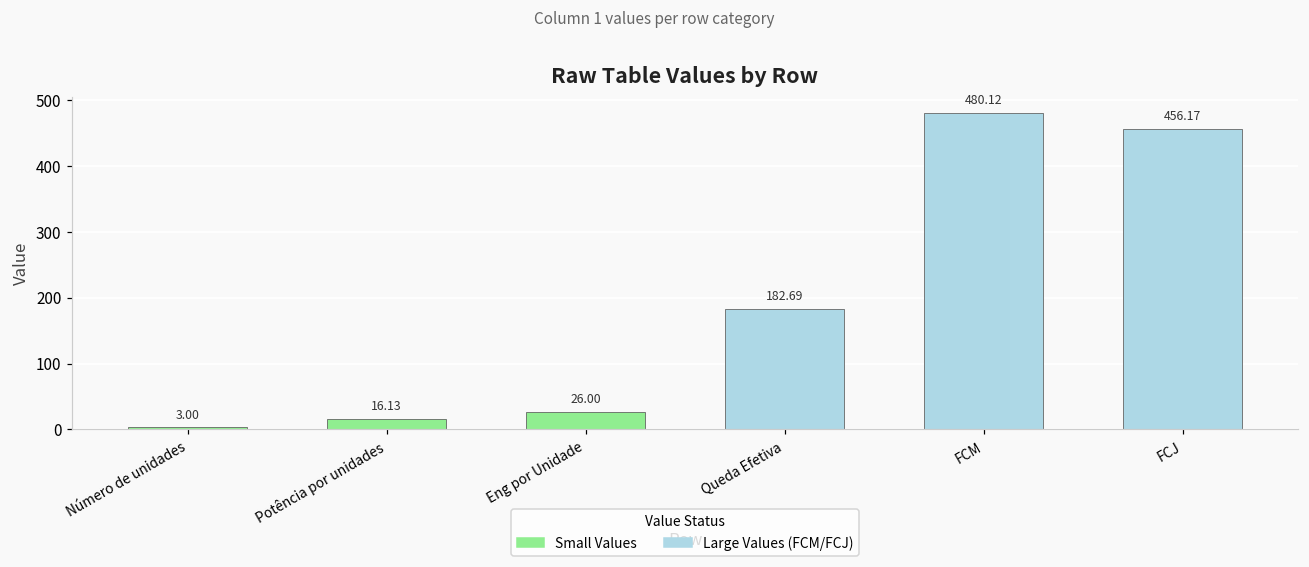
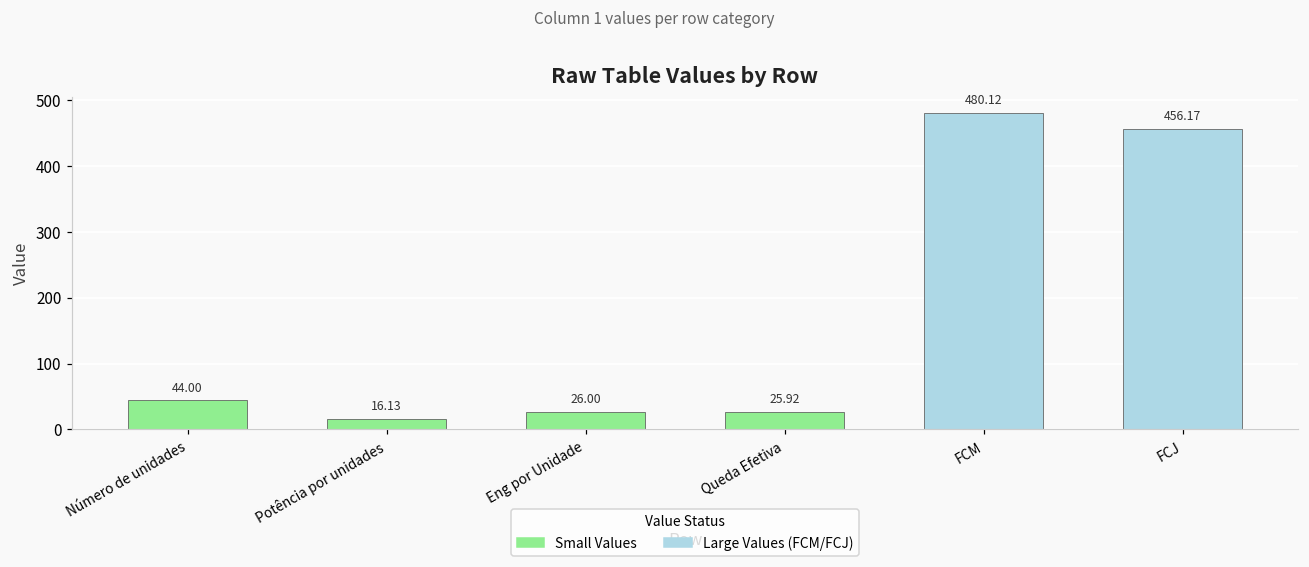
  {
-   "Número de unidades": 3.00,
+   "Número de unidades": 44.00,
    "Potência por unidades": 16.13,
    "Eng por Unidade": 26.00,
-   "Queda Efetiva": 182.69,
+   "Queda Efetiva": 25.92,
    "FCM": 480.12,
    "FCJ": 456.17
  }
